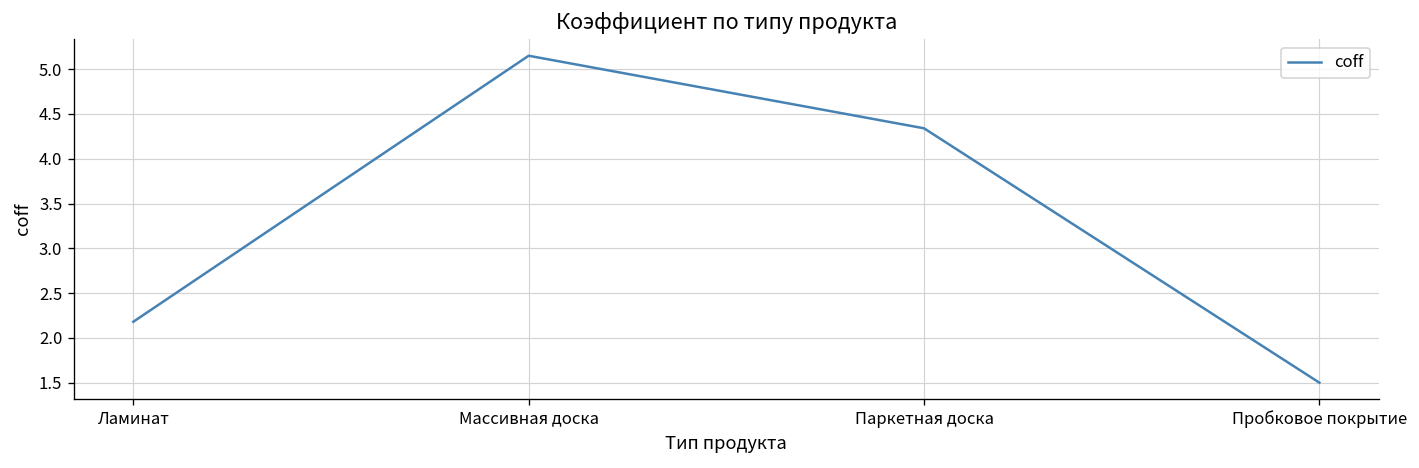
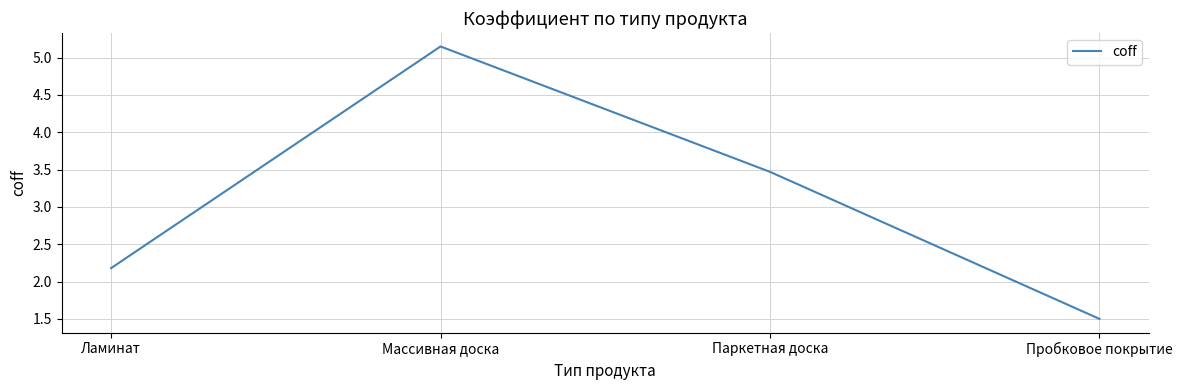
  {
    "Ламинат": 2.2,
    "Массивная доска": 5.2,
-   "Паркетная доска": 4.3,
+   "Паркетная доска": 3.5,
    "Пробковое покрытие": 1.5
  }
